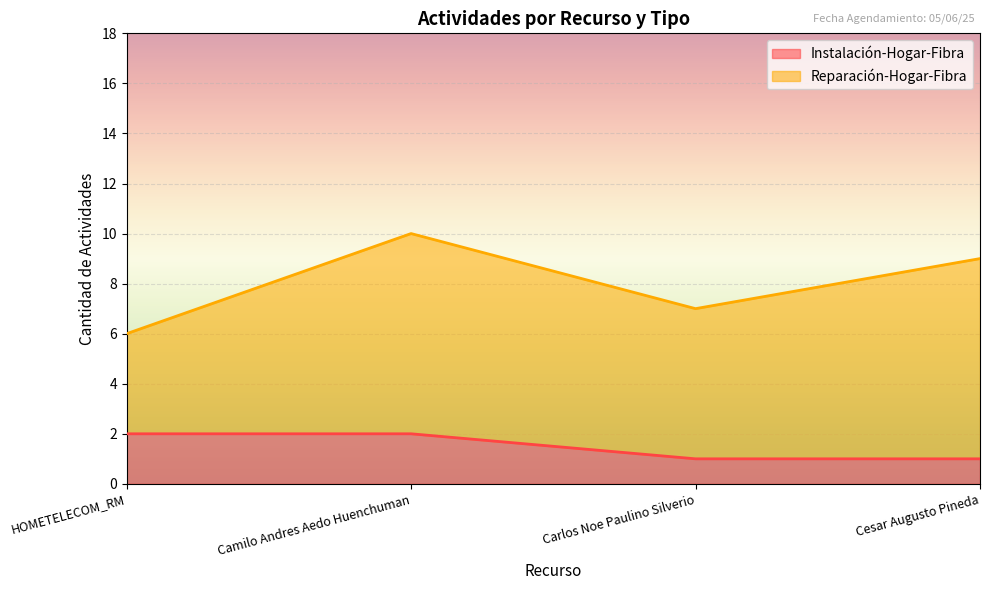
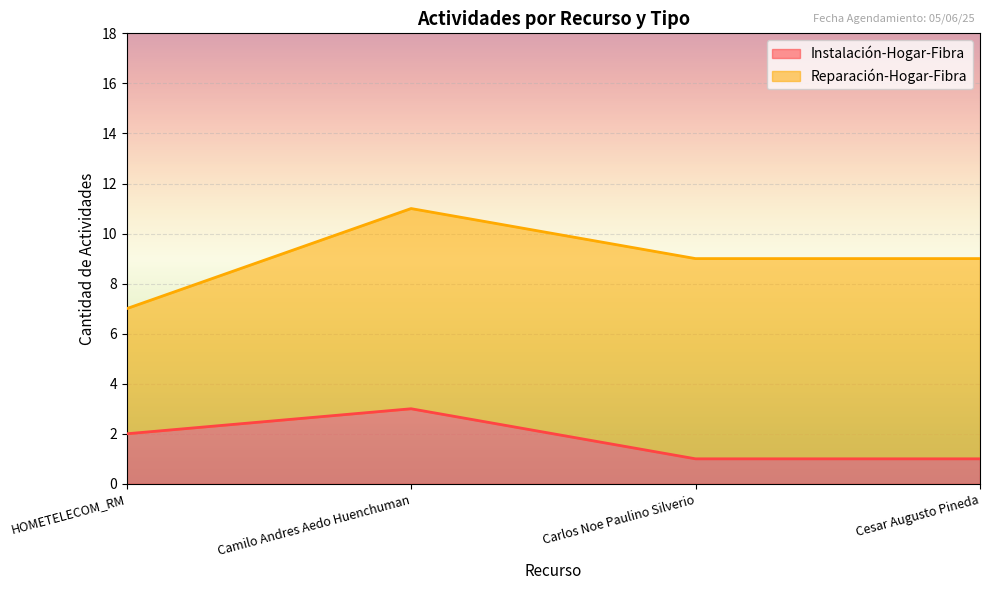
  {
    "Instalación-Hogar-Fibra": {
      "HOMETELECOM_RM": 2,
-     "Camilo Andres Aedo Huenchuman": 2,
+     "Camilo Andres Aedo Huenchuman": 3,
      "Carlos Noe Paulino Silverio": 1,
      "Cesar Augusto Pineda": 1
    },
    "Reparación-Hogar-Fibra": {
-     "HOMETELECOM_RM": 4,
+     "HOMETELECOM_RM": 5,
      "Camilo Andres Aedo Huenchuman": 8,
-     "Carlos Noe Paulino Silverio": 6,
+     "Carlos Noe Paulino Silverio": 8,
      "Cesar Augusto Pineda": 8
    }
  }
